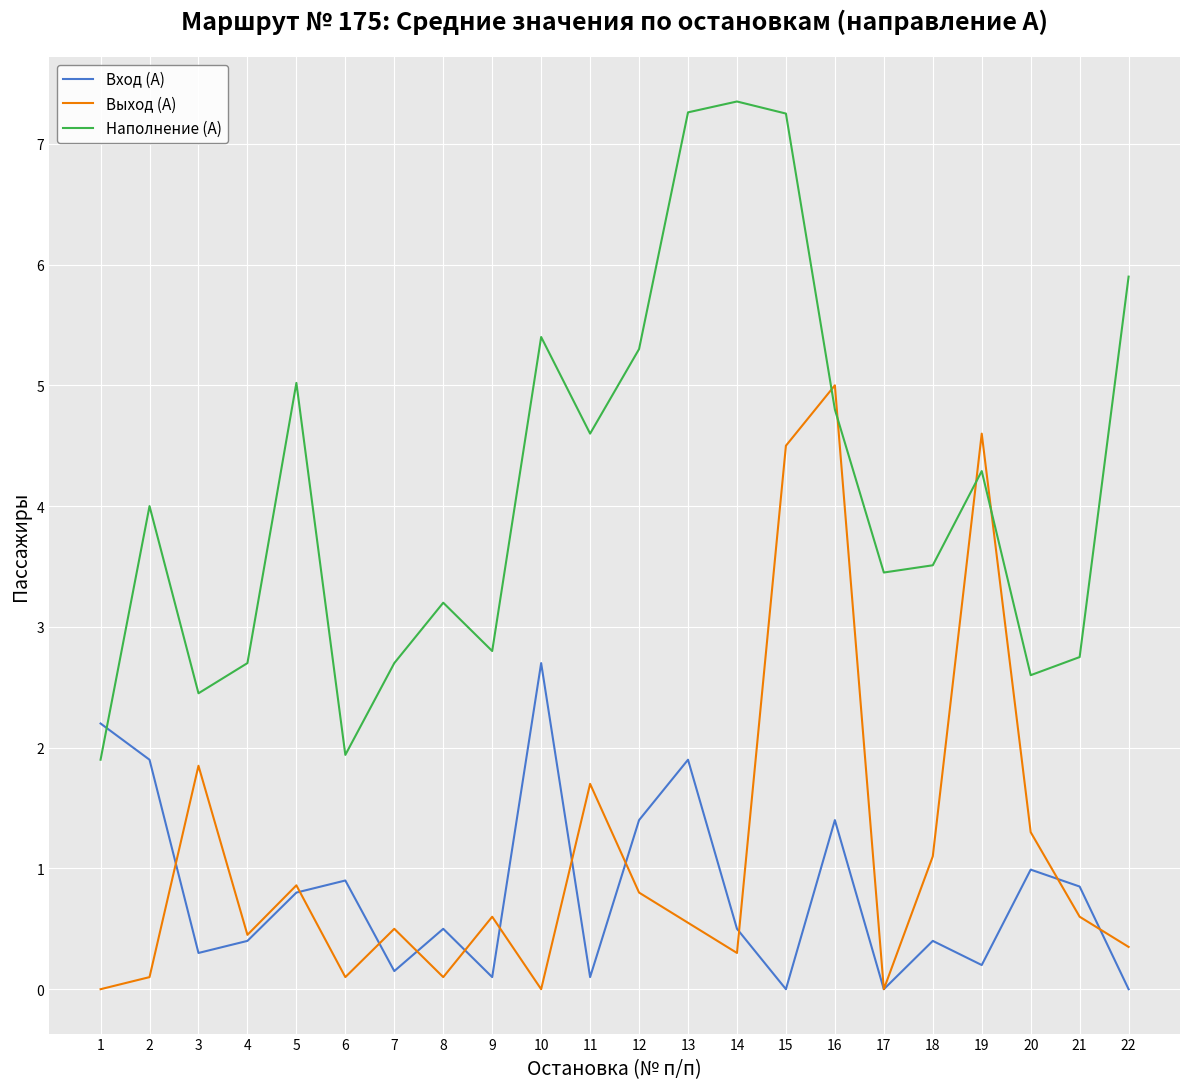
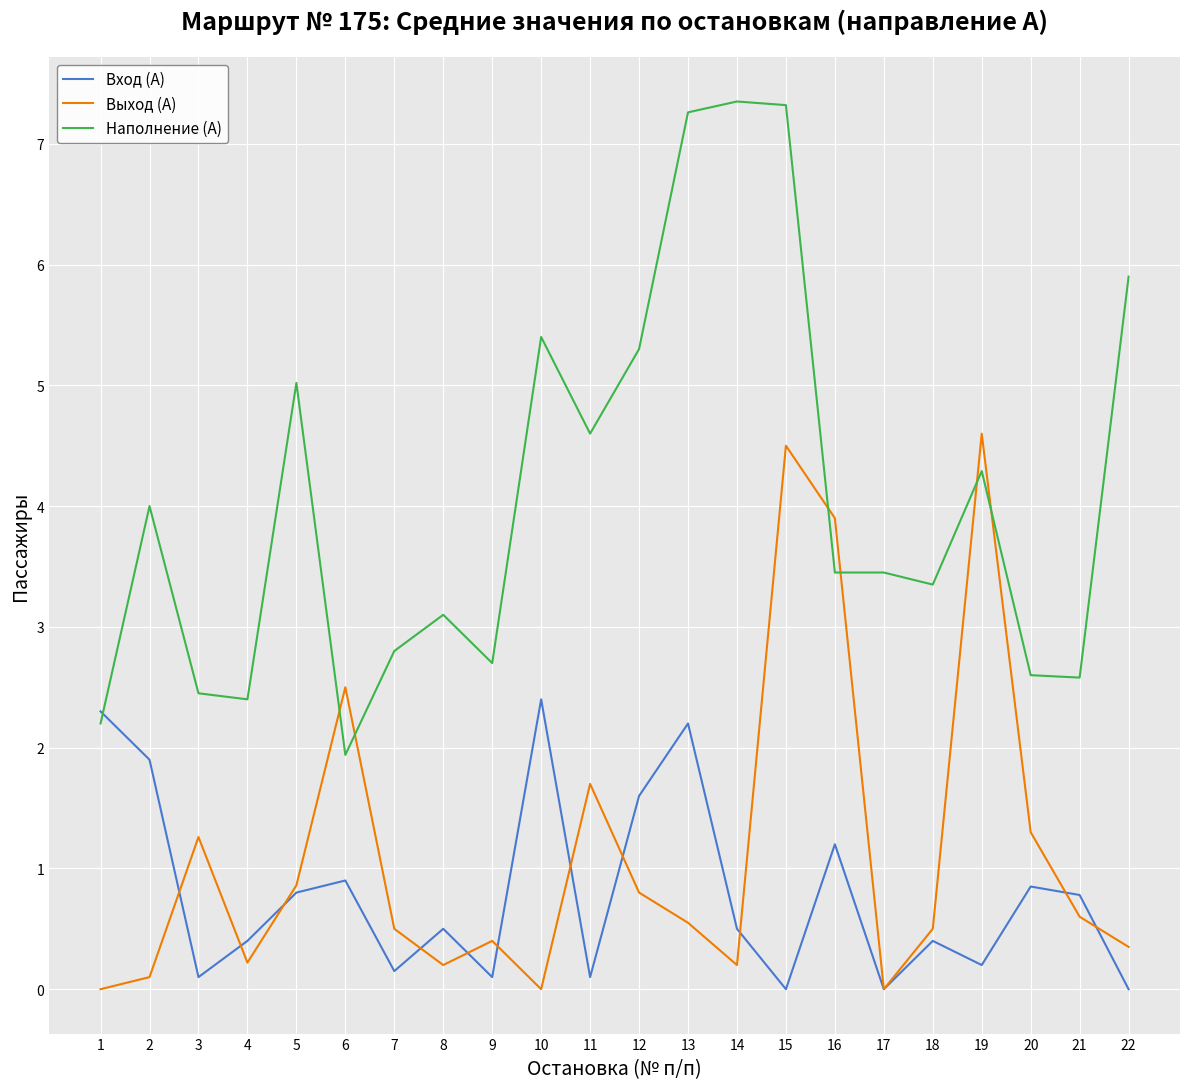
  {
    "Вход (А)": {
-     "1": 2.2,
+     "1": 2.3,
      "2": 1.90,
-     "3": 0.3,
+     "3": 0.1,
      "4": 0.40,
      "5": 0.80,
      "6": 0.90,
      "7": 0.15,
      "8": 0.50,
      "9": 0.10,
-     "10": 2.7,
+     "10": 2.4,
      "11": 0.10,
-     "12": 1.4,
-     "13": 1.9,
+     "12": 1.6,
+     "13": 2.2,
      "14": 0.50,
      "15": 0.00,
-     "16": 1.4,
+     "16": 1.2,
      "18": 0.40,
      "19": 0.20,
-     "20": 0.99,
-     "21": 0.85,
+     "20": 0.85,
+     "21": 0.78,
      "22": 0.00
    },
    "Выход (А)": {
      "1": 0.00,
      "2": 0.10,
-     "3": 1.85,
-     "4": 0.45,
+     "3": 1.26,
+     "4": 0.22,
      "5": 0.86,
-     "6": 0.1,
+     "6": 2.5,
      "7": 0.50,
-     "8": 0.1,
-     "9": 0.6,
+     "8": 0.2,
+     "9": 0.4,
      "10": 0.00,
      "11": 1.70,
      "12": 0.80,
      "13": 0.55,
-     "14": 0.3,
+     "14": 0.2,
      "15": 4.50,
-     "16": 5.0,
-     "18": 1.1,
+     "16": 3.9,
+     "18": 0.5,
      "19": 4.60,
      "20": 1.30,
      "21": 0.60,
      "22": 0.35
    },
    "Наполнение (А)": {
-     "1": 1.9,
+     "1": 2.2,
      "2": 4.00,
      "3": 2.45,
-     "4": 2.7,
+     "4": 2.4,
      "5": 5.02,
      "6": 1.94,
-     "7": 2.7,
-     "8": 3.2,
-     "9": 2.8,
+     "7": 2.8,
+     "8": 3.1,
+     "9": 2.7,
      "10": 5.40,
      "11": 4.60,
      "12": 5.30,
      "13": 7.26,
      "14": 7.35,
-     "15": 7.25,
-     "16": 4.80,
+     "15": 7.32,
+     "16": 3.45,
      "17": 3.45,
-     "18": 3.51,
+     "18": 3.35,
      "19": 4.29,
      "20": 2.60,
-     "21": 2.75,
+     "21": 2.58,
      "22": 5.90
    }
  }
